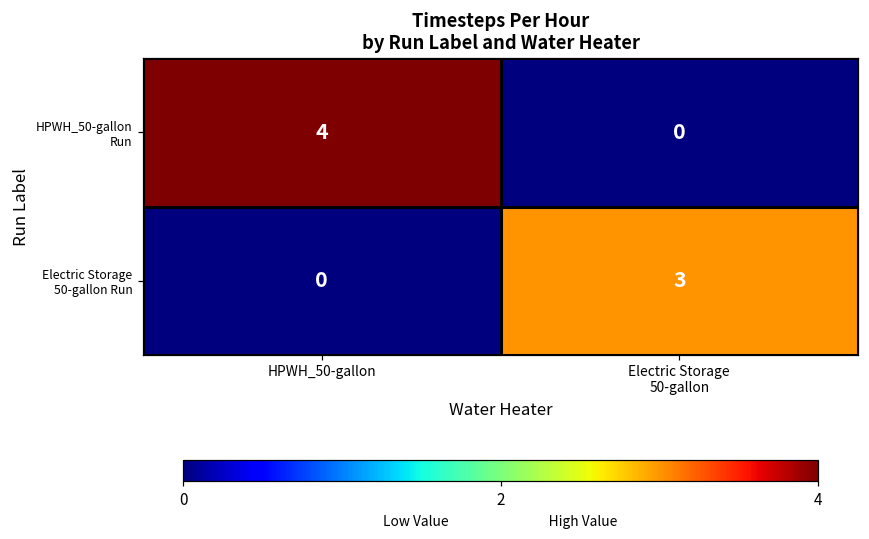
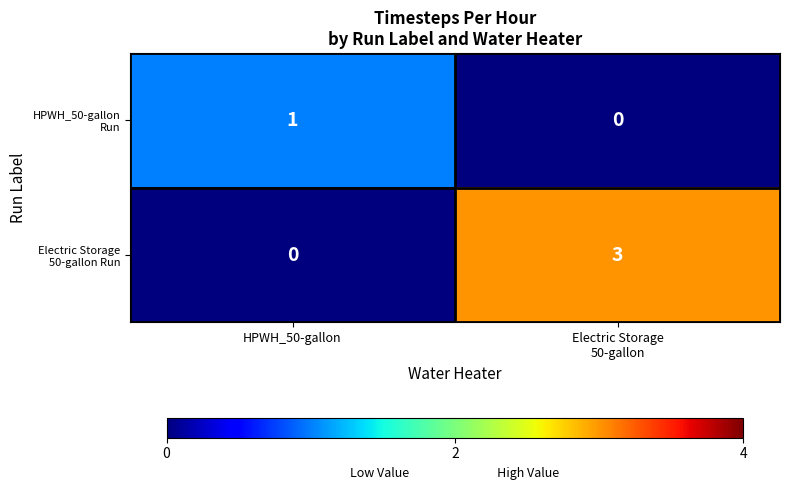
  {
    "HPWH_50-gallon Run": {
-     "HPWH_50-gallon": 4,
+     "HPWH_50-gallon": 1,
      "Electric Storage 50-gallon": 0
    },
    "Electric Storage 50-gallon Run": {
      "HPWH_50-gallon": 0,
      "Electric Storage 50-gallon": 3
    }
  }
